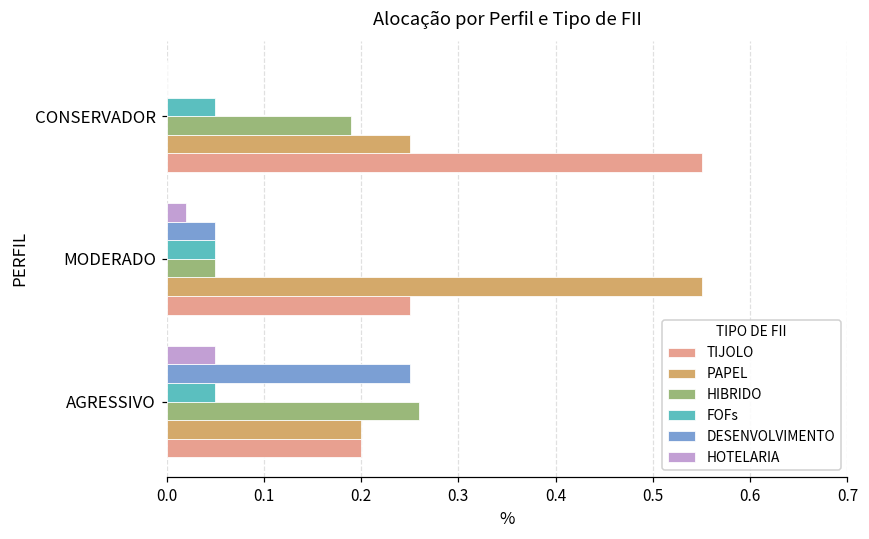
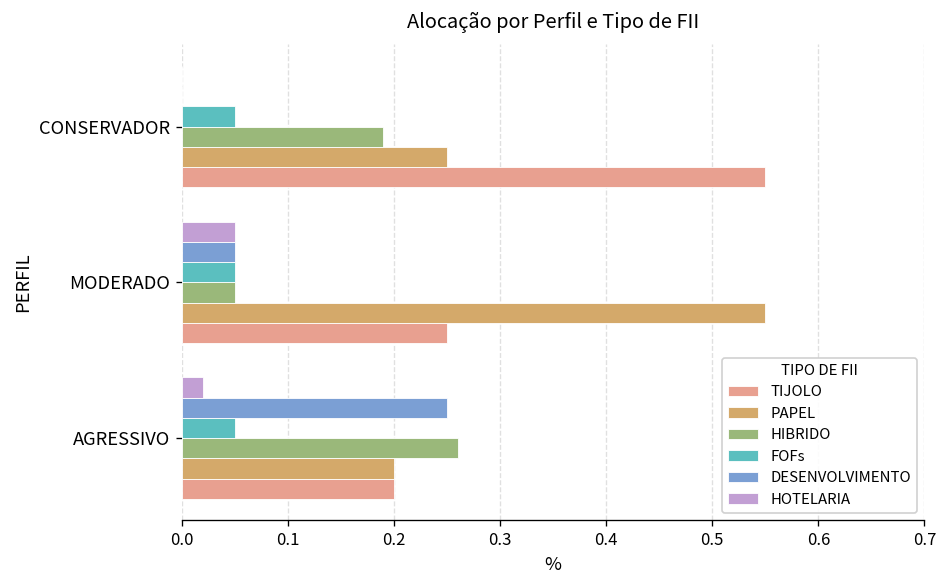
  {
    "HIBRIDO": {
      "CONSERVADOR": 0.19,
      "MODERADO": 0.05,
      "AGRESSIVO": 0.26
    },
    "HOTELARIA": {
      "CONSERVADOR": 0.00,
-     "MODERADO": 0.02,
-     "AGRESSIVO": 0.05
+     "MODERADO": 0.05,
+     "AGRESSIVO": 0.02
    }
  }
